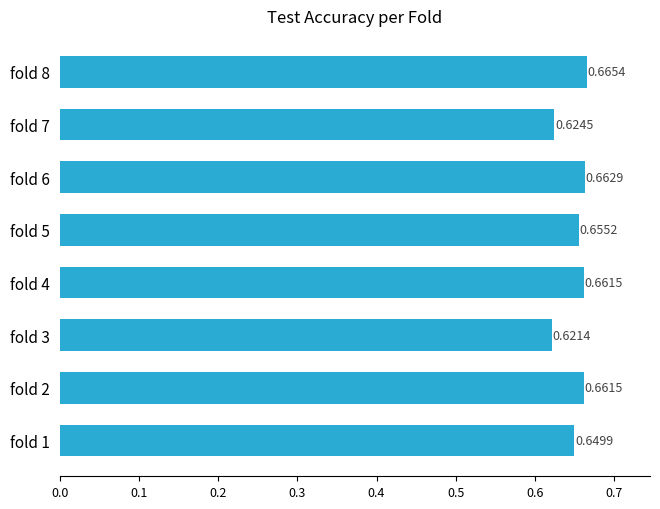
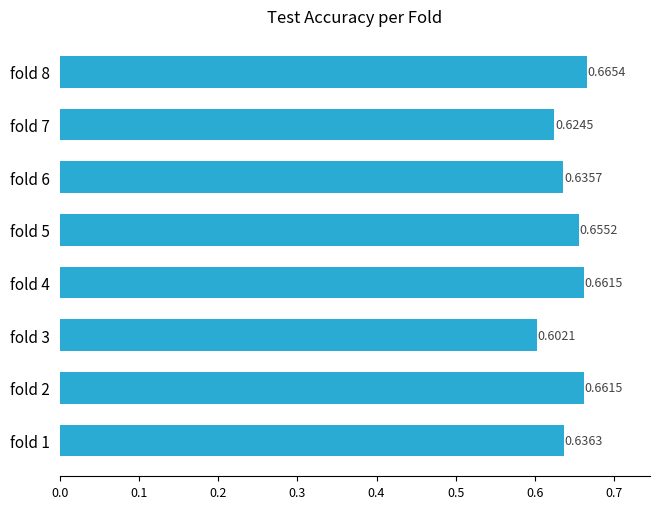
  {
    "fold 8": 0.6654,
    "fold 7": 0.6245,
-   "fold 6": 0.6629,
+   "fold 6": 0.6357,
    "fold 5": 0.6552,
    "fold 4": 0.6615,
-   "fold 3": 0.6214,
+   "fold 3": 0.6021,
    "fold 2": 0.6615,
-   "fold 1": 0.6499
+   "fold 1": 0.6363
  }
